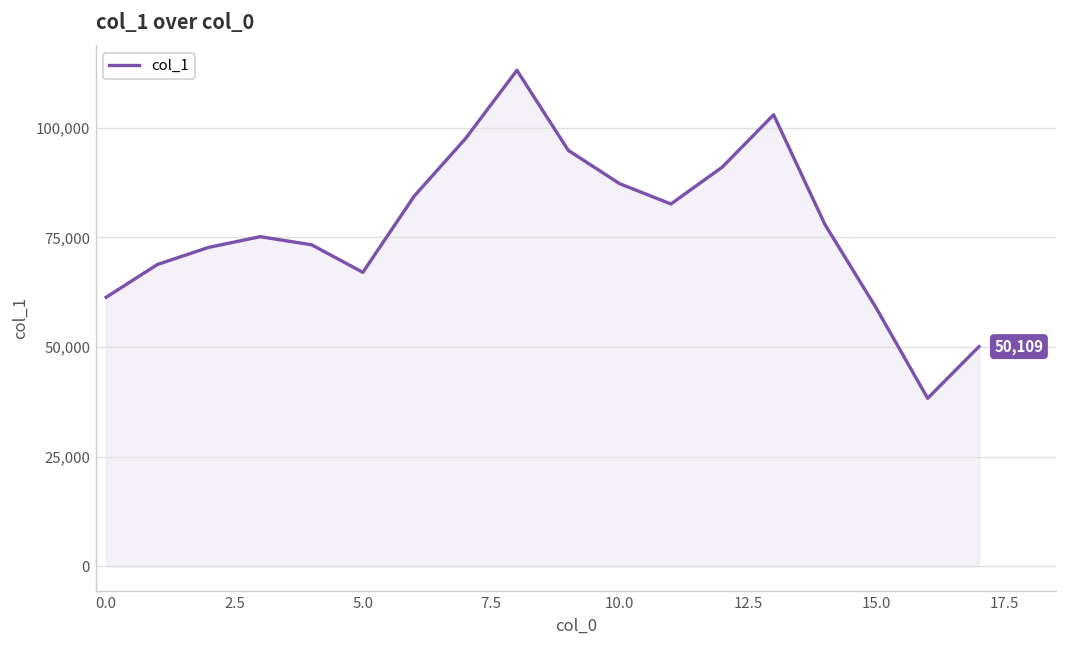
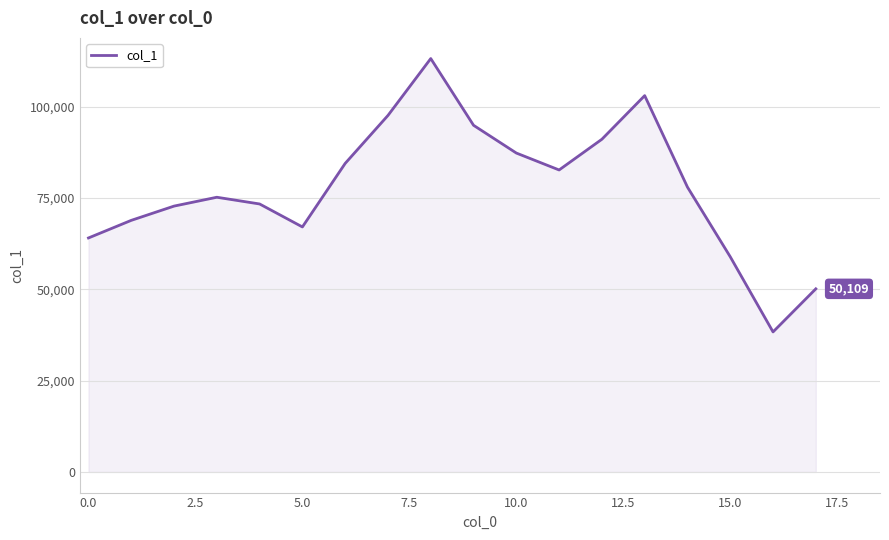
  {
-   "0.0": "61,000",
+   "0.0": "64,000",
    "5.0": "67,000",
    "10.0": "87,000",
    "15.0": "59,000"
  }
